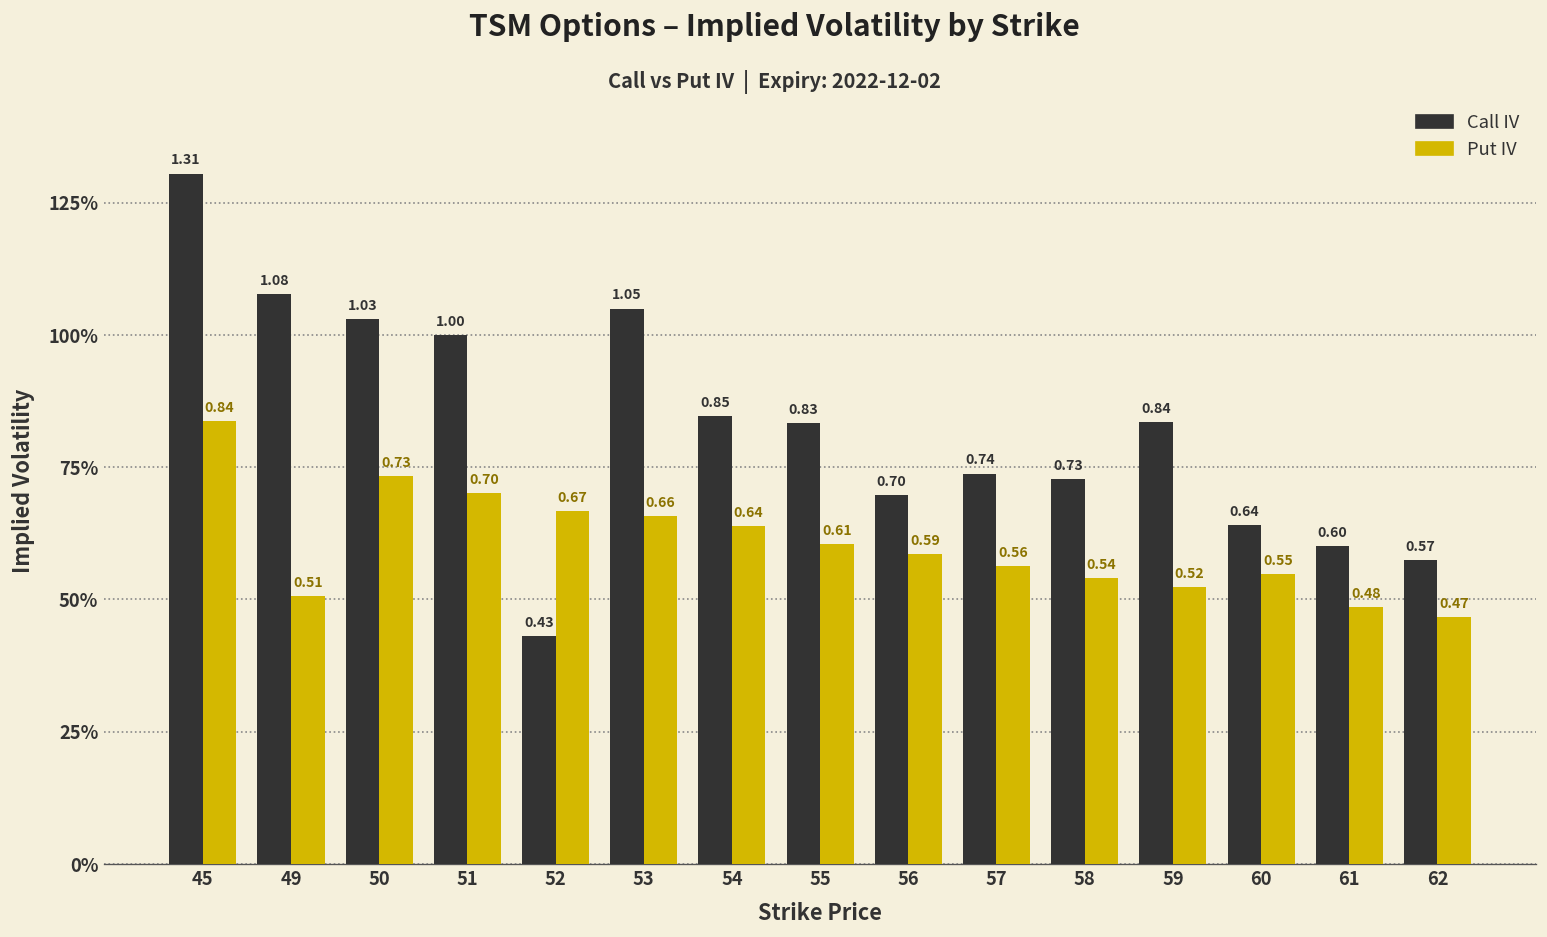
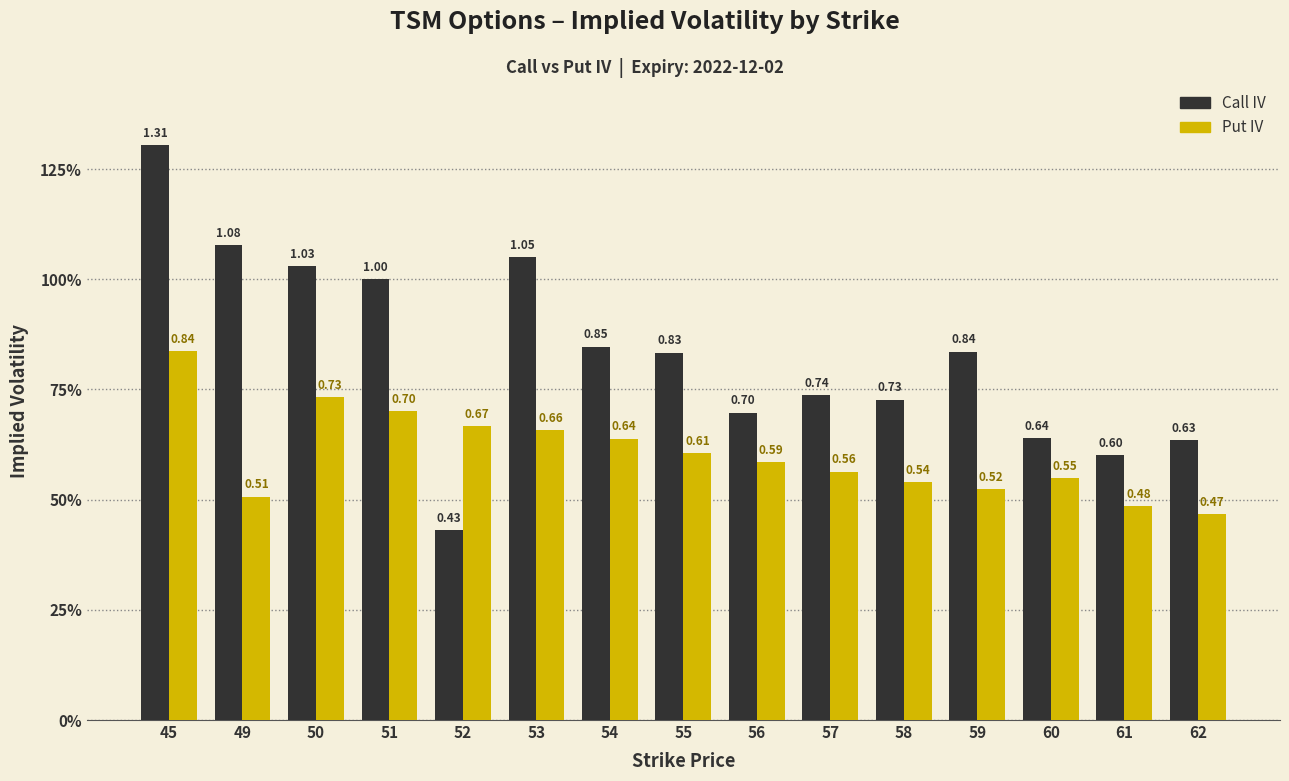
  {
    "Call IV": {
      "45": 1.31,
      "49": 1.08,
      "50": 1.03,
      "51": 1.00,
      "52": 0.43,
      "53": 1.05,
      "54": 0.85,
      "55": 0.83,
      "56": 0.70,
      "57": 0.74,
      "58": 0.73,
      "59": 0.84,
      "60": 0.64,
      "61": 0.60,
-     "62": 0.57
+     "62": 0.63
    },
    "Put IV": {
      "45": 0.84,
      "49": 0.51,
      "50": 0.73,
      "51": 0.70,
      "52": 0.67,
      "53": 0.66,
      "54": 0.64,
      "55": 0.61,
      "56": 0.59,
      "57": 0.56,
      "58": 0.54,
      "59": 0.52,
      "60": 0.55,
      "61": 0.48,
      "62": 0.47
    }
  }
